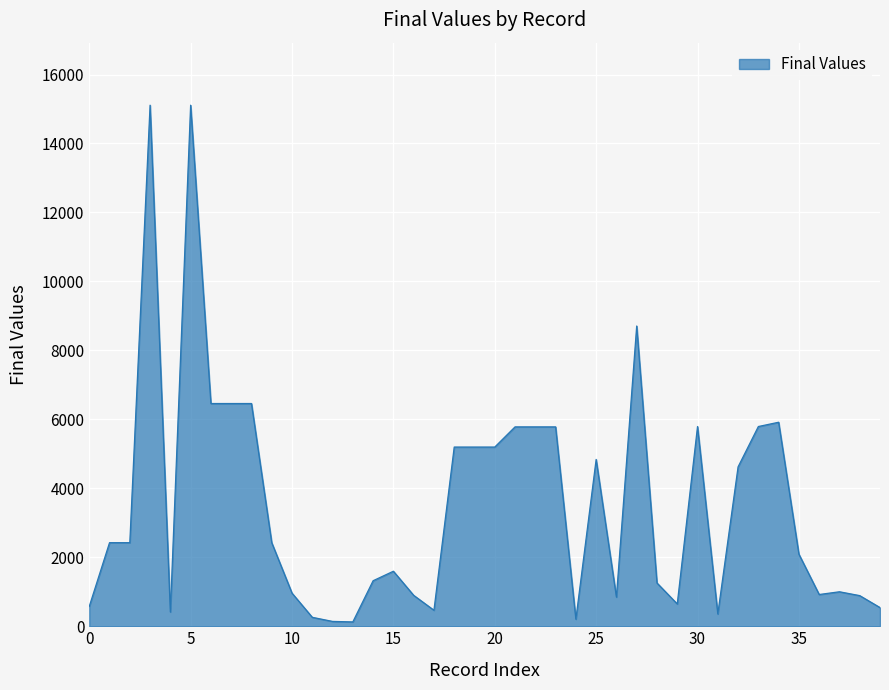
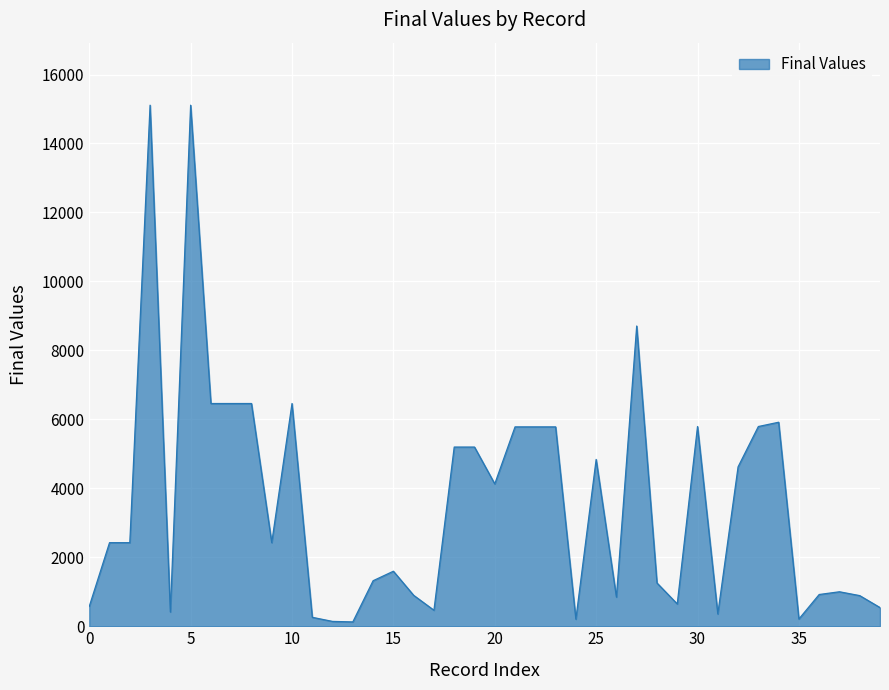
  {
    "0": 600,
    "5": 15100,
-   "10": 1000,
+   "10": 6500,
    "15": 1600,
-   "20": 5200,
+   "20": 4100,
    "25": 4800,
    "30": 5800,
-   "35": 2100
+   "35": 200
  }
